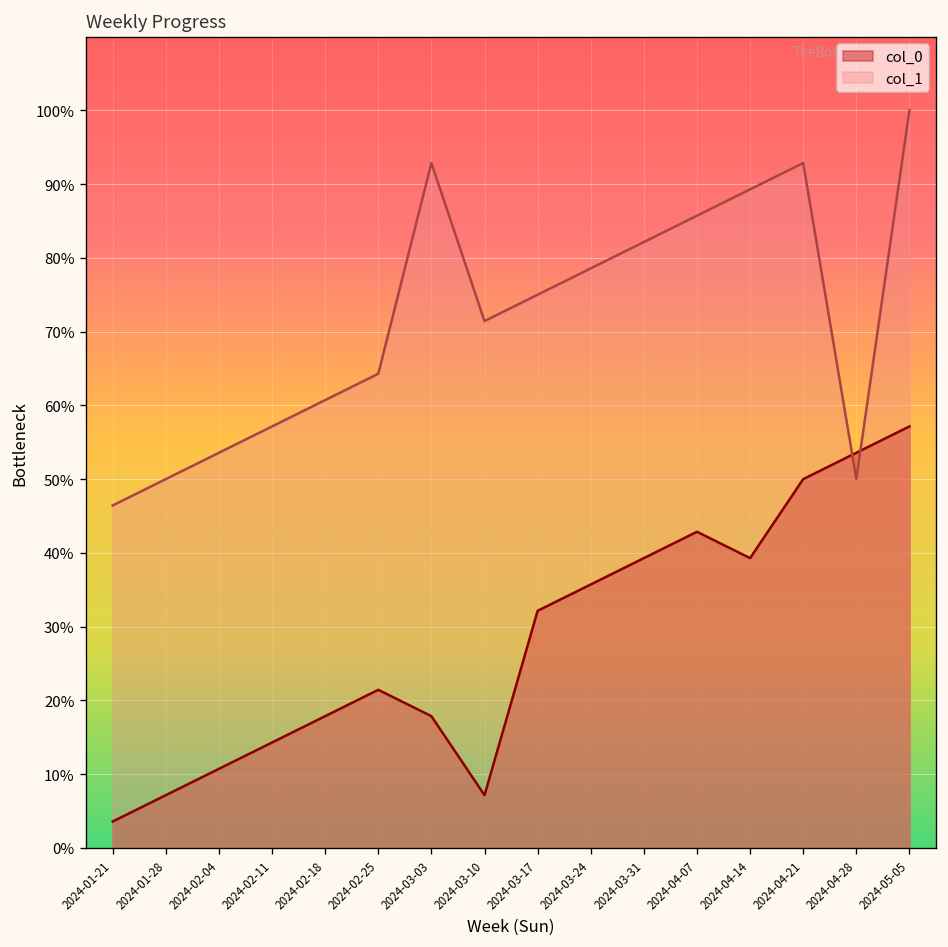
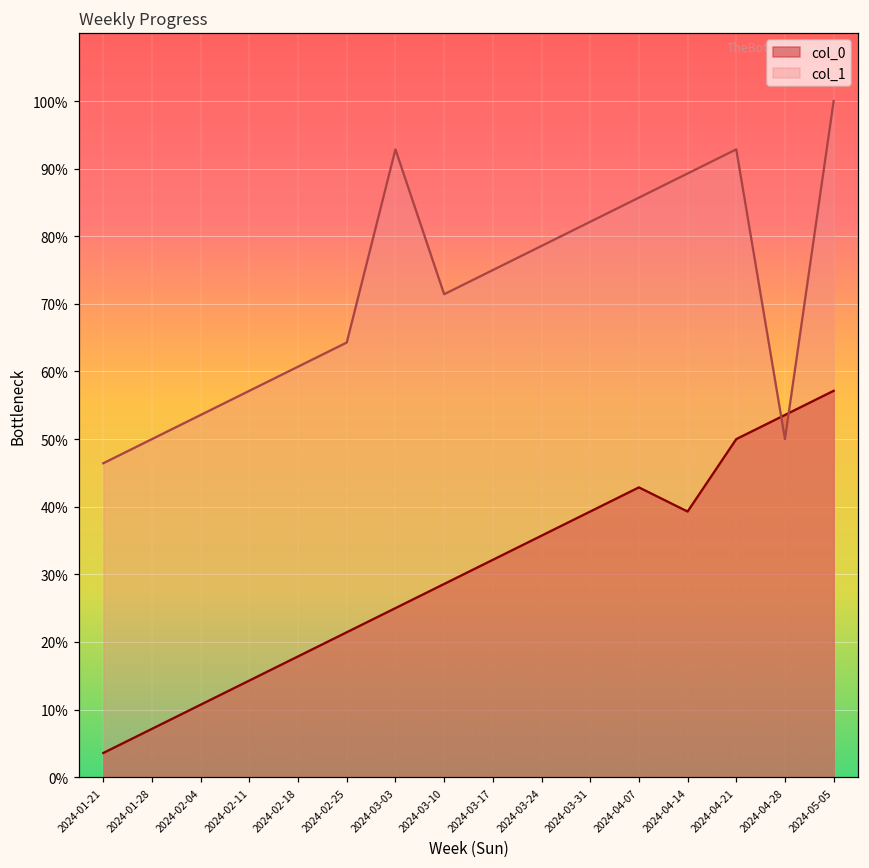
  {
    "col_0": {
      "2024-01-21": "4%",
      "2024-01-28": "7%",
      "2024-02-04": "11%",
      "2024-02-11": "14%",
      "2024-02-18": "18%",
      "2024-02-25": "21%",
-     "2024-03-03": "18%",
-     "2024-03-10": "7%",
+     "2024-03-03": "25%",
+     "2024-03-10": "29%",
      "2024-03-17": "32%",
      "2024-03-24": "36%",
      "2024-03-31": "39%",
      "2024-04-07": "43%",
      "2024-04-14": "39%",
      "2024-04-21": "50%",
      "2024-04-28": "54%",
      "2024-05-05": "57%"
    },
    "col_1": {
      "2024-01-21": "46%",
      "2024-01-28": "50%",
      "2024-02-04": "54%",
      "2024-02-11": "57%",
      "2024-02-18": "61%",
      "2024-02-25": "64%",
      "2024-03-03": "93%",
      "2024-03-10": "71%",
      "2024-03-17": "75%",
      "2024-03-24": "79%",
      "2024-03-31": "82%",
      "2024-04-07": "86%",
      "2024-04-14": "89%",
      "2024-04-21": "93%",
      "2024-04-28": "50%",
      "2024-05-05": "100%"
    }
  }
